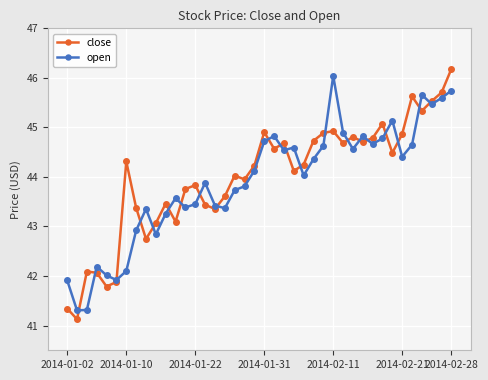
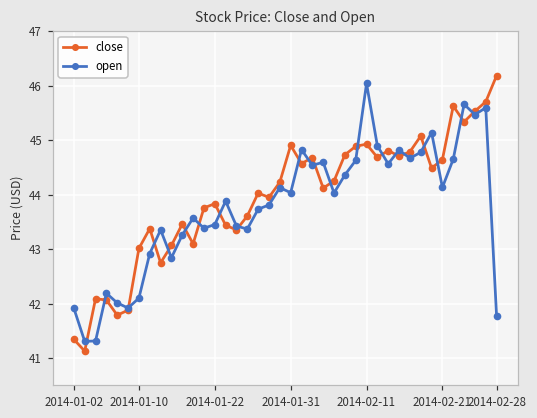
  {
    "close": {
      "2014-01-02": 41.3,
-     "2014-01-10": 44.3,
+     "2014-01-10": 43.0,
      "2014-01-22": 43.8,
      "2014-01-31": 44.9,
      "2014-02-11": 44.9,
-     "2014-02-21": 44.9,
+     "2014-02-21": 44.6,
      "2014-02-28": 46.2
    },
    "open": {
      "2014-01-02": 41.9,
      "2014-01-10": 42.1,
      "2014-01-22": 43.5,
-     "2014-01-31": 44.7,
+     "2014-01-31": 44.0,
      "2014-02-11": 46.0,
-     "2014-02-21": 44.4,
-     "2014-02-28": 45.7
+     "2014-02-21": 44.1,
+     "2014-02-28": 41.8
    }
  }
